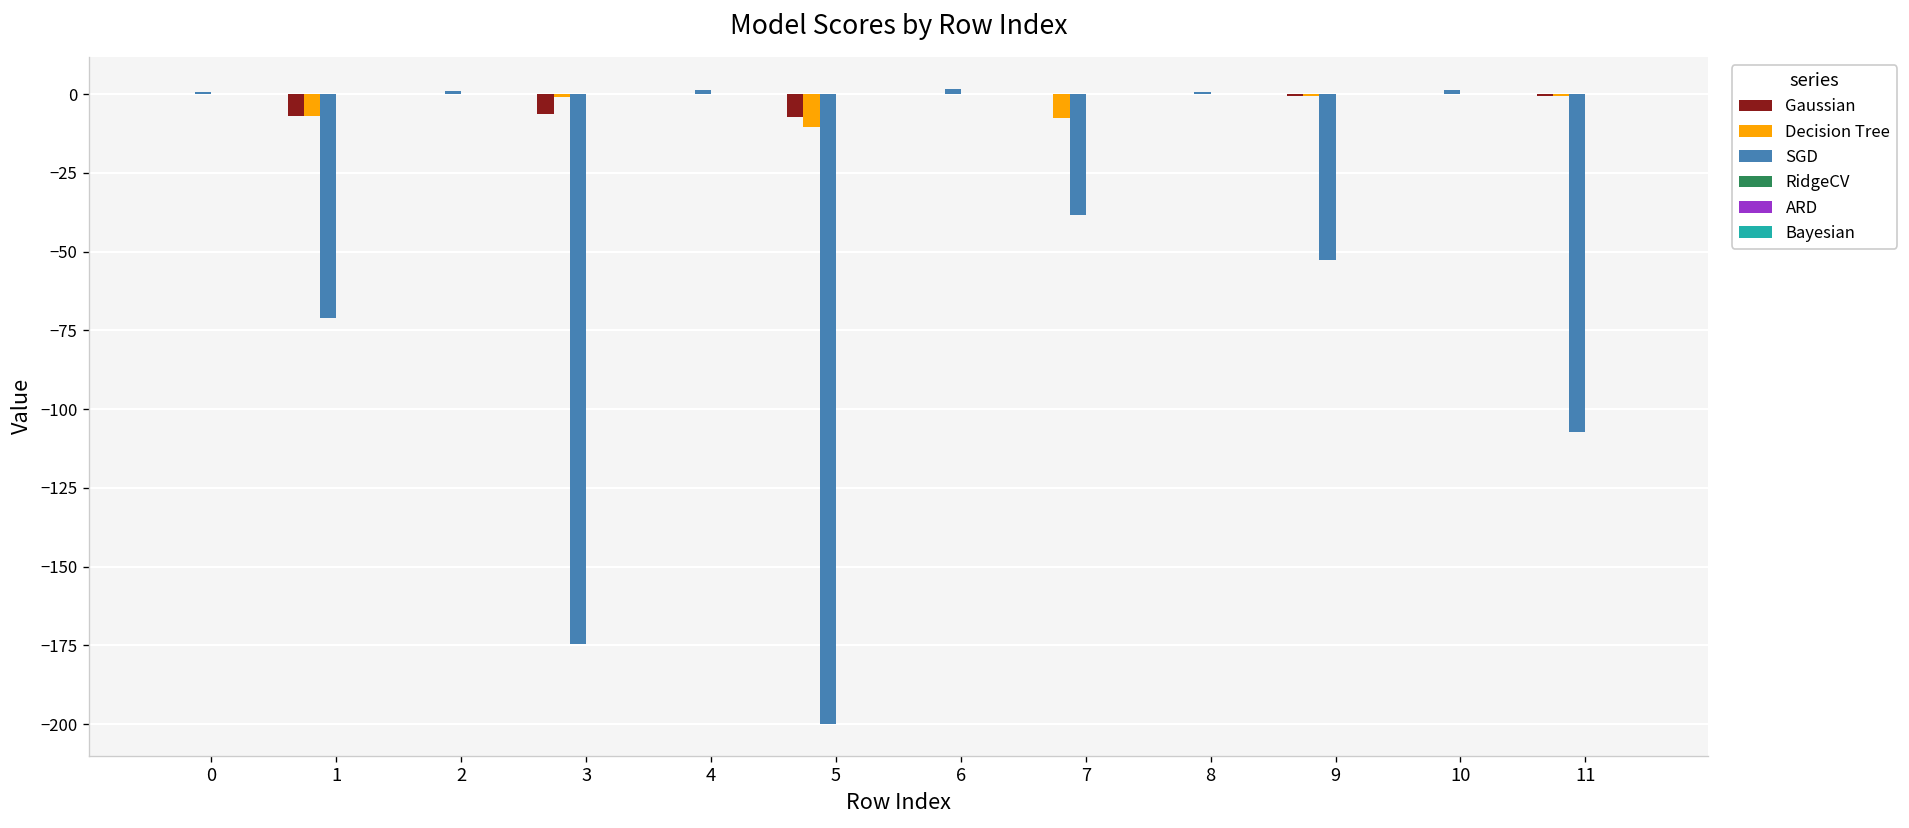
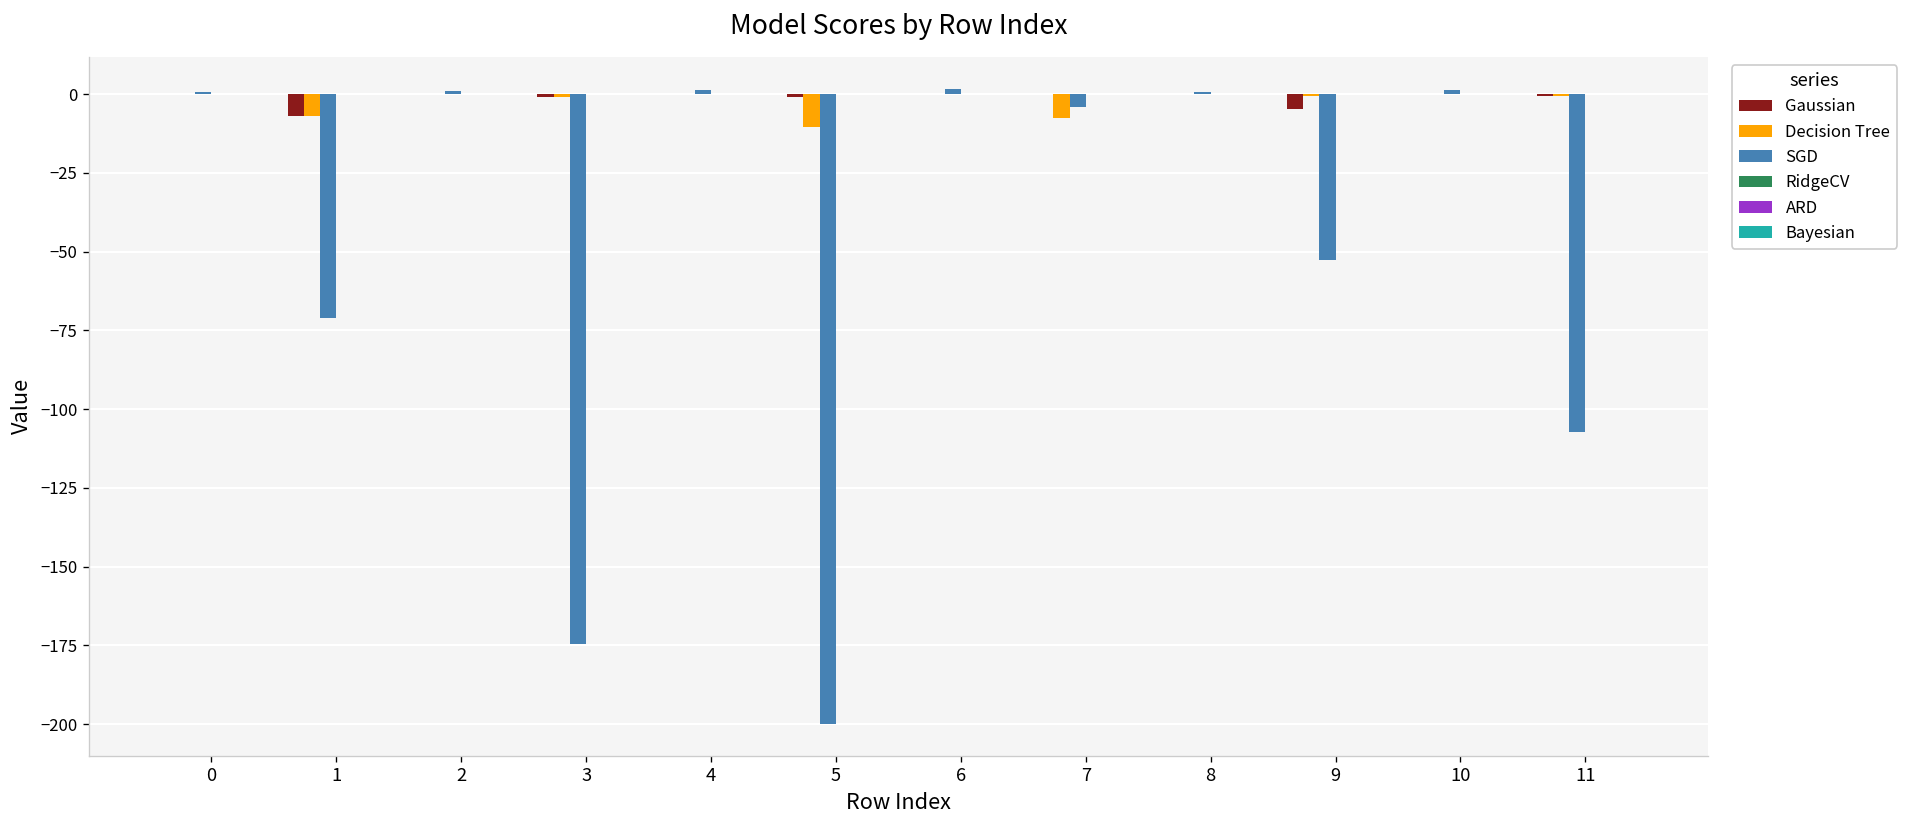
  {
    "Gaussian": {
      "1": -7,
-     "3": -6,
-     "5": -7,
-     "9": -1
+     "3": -1,
+     "5": -1,
+     "9": -5
    },
    "Decision Tree": {
      "1": -7,
      "5": -11,
      "7": -8
    },
    "SGD": {
      "1": -71,
      "2": 1,
      "3": -174,
      "4": 1,
      "5": -200,
      "6": 2,
-     "7": -38,
+     "7": -4,
      "9": -53,
      "10": 1,
      "11": -107
    }
  }
